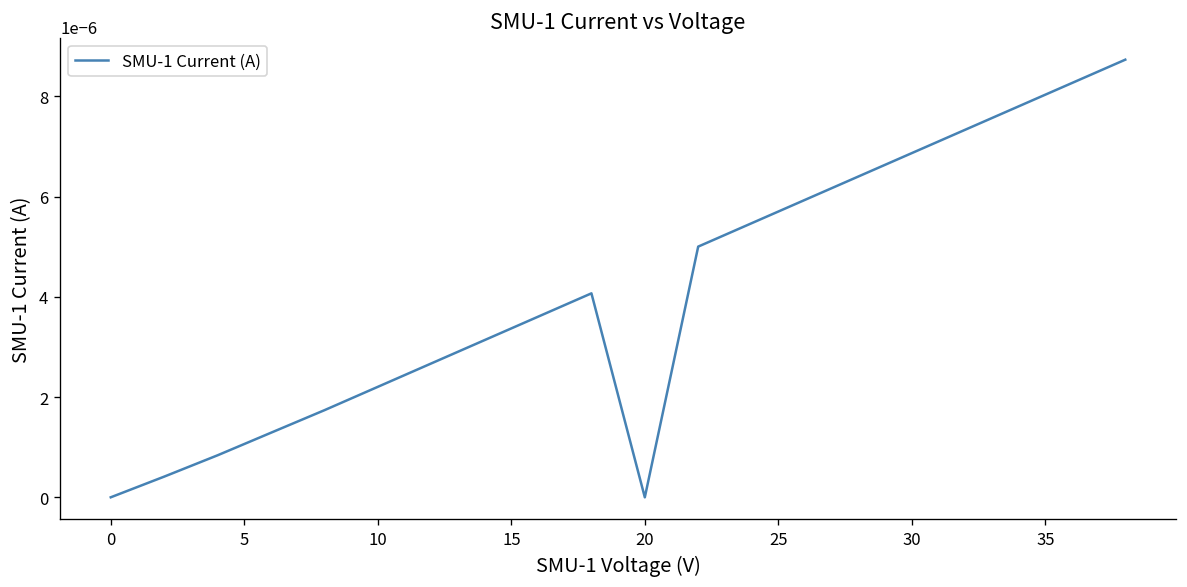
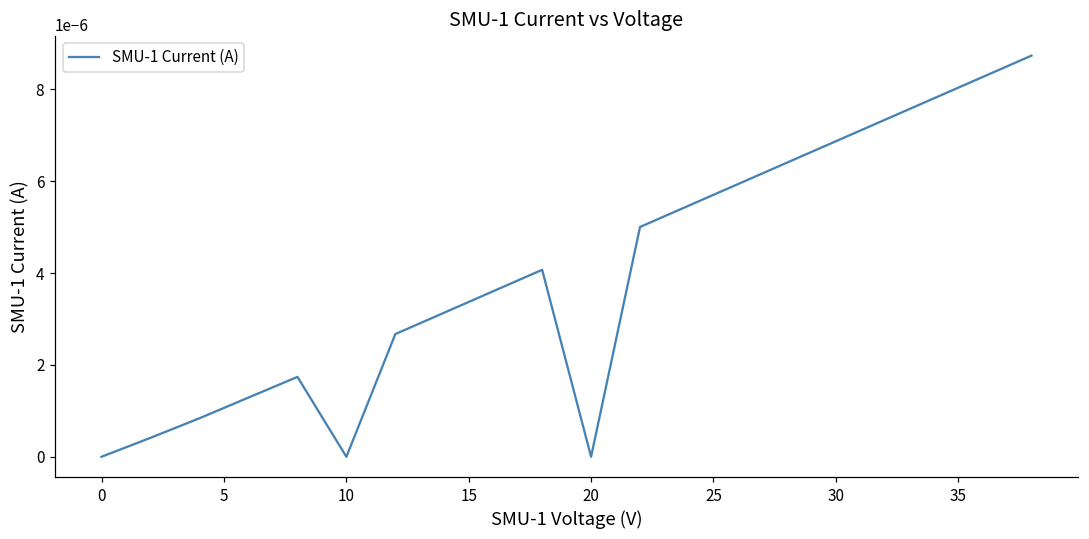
  {
    "0": 0.000000,
-   "10": 0.000002,
+   "10": 0.000000,
    "20": 0.000000,
    "30": 0.0000069
  }
